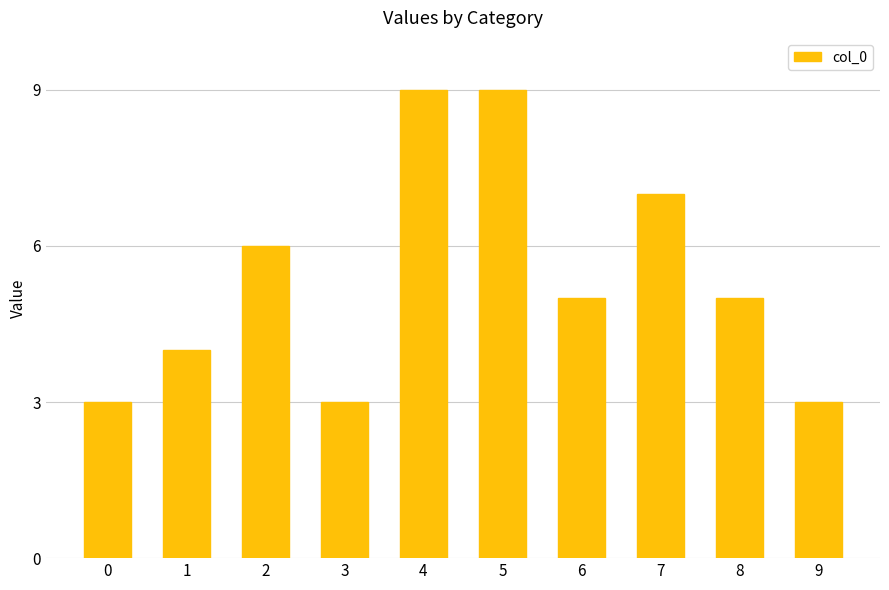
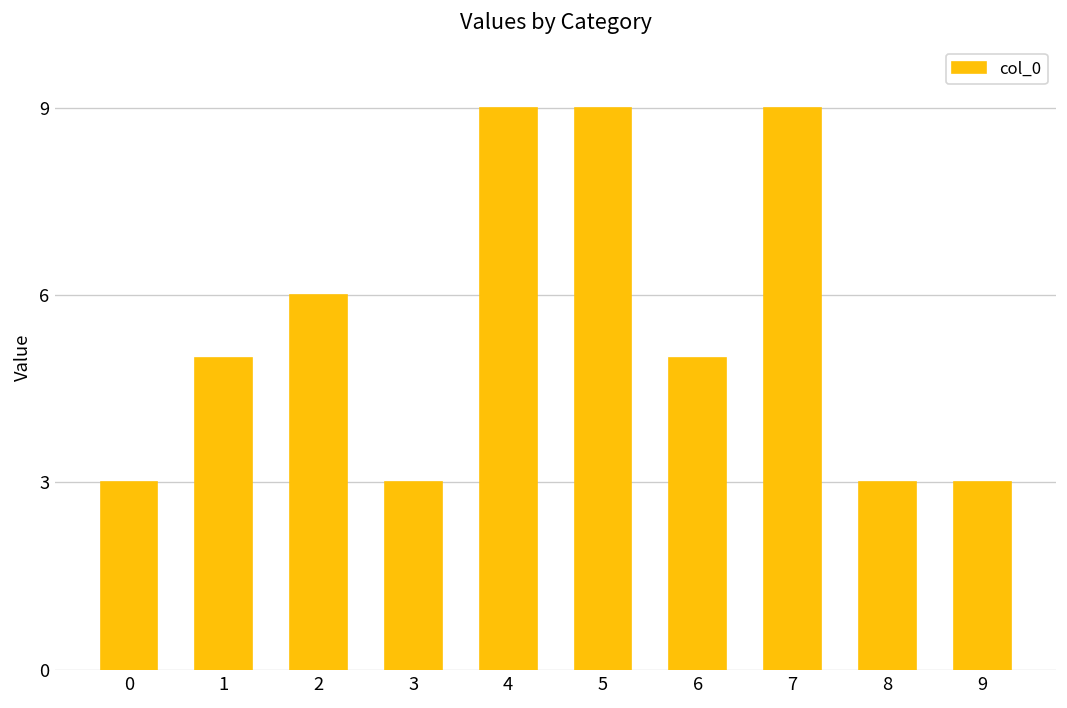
  {
    "0": 3,
-   "1": 4,
+   "1": 5,
    "2": 6,
    "3": 3,
    "4": 9,
    "5": 9,
    "6": 5,
-   "7": 7,
-   "8": 5,
+   "7": 9,
+   "8": 3,
    "9": 3
  }
